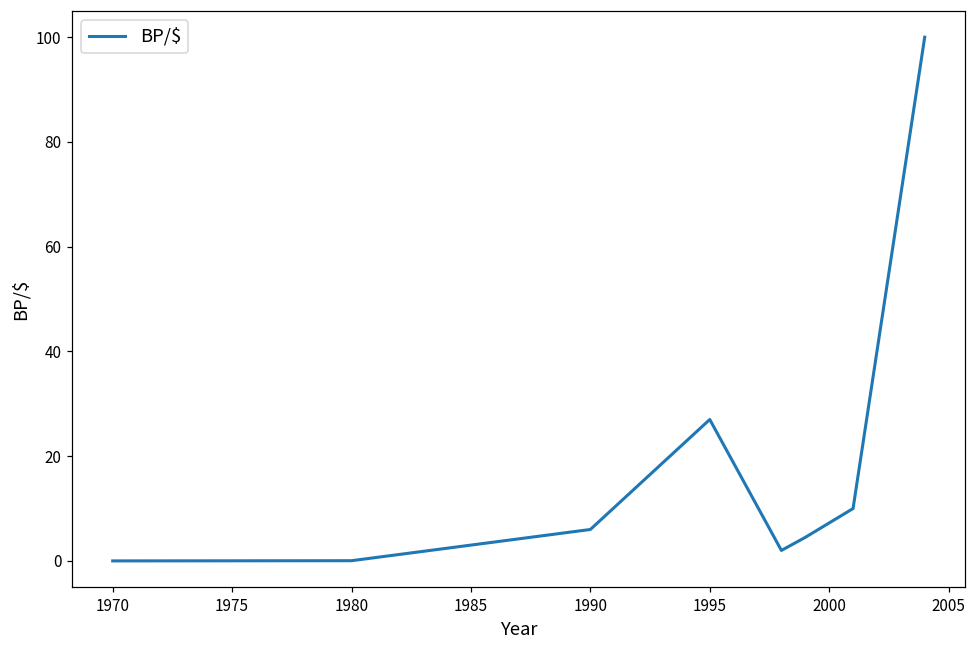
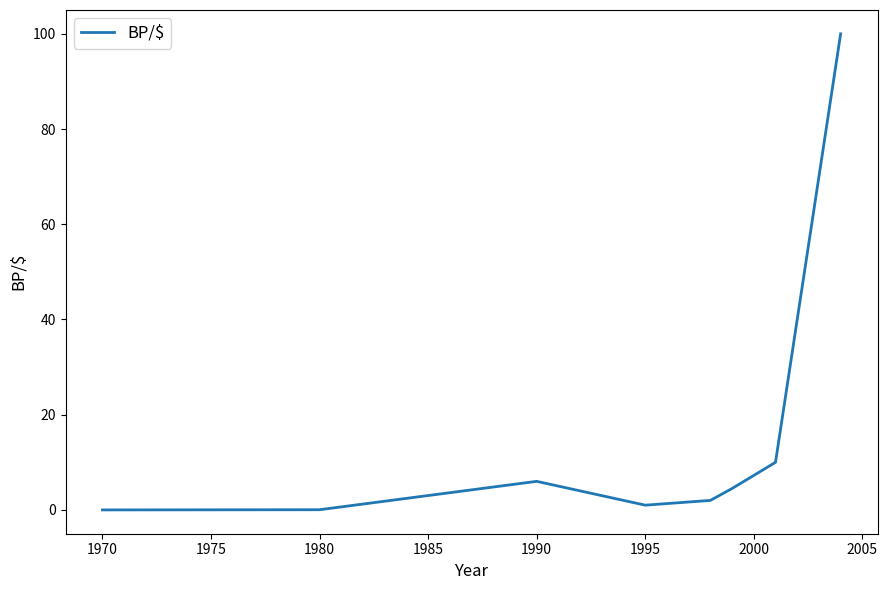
  {
    "1970": 0,
    "1980": 0,
    "1990": 6,
-   "1995": 27
+   "1995": 1
  }
